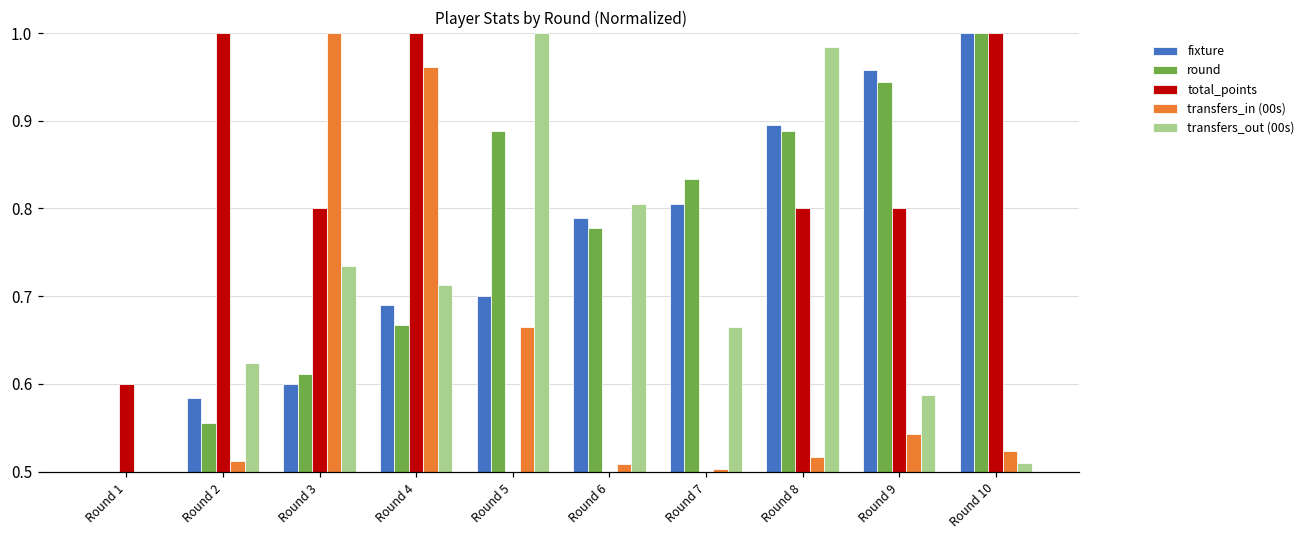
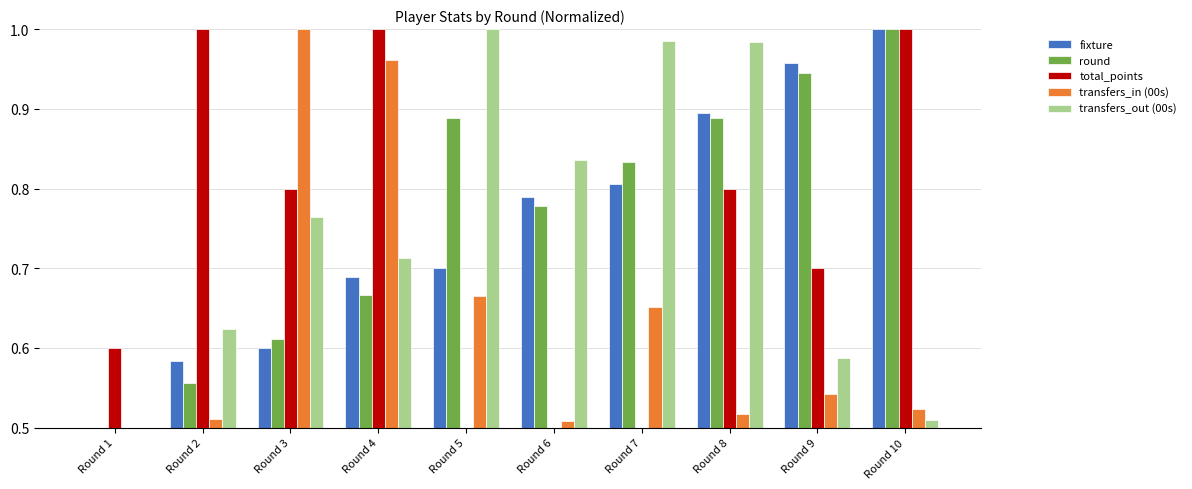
  {
    "fixture": {
      "Round 1": 0.50,
      "Round 2": 0.58,
      "Round 3": 0.60,
      "Round 4": 0.69,
      "Round 5": 0.70,
      "Round 6": 0.79,
      "Round 7": 0.81,
      "Round 8": 0.89,
      "Round 9": 0.96,
      "Round 10": 1.00
    },
    "round": {
      "Round 1": 0.50,
      "Round 2": 0.56,
      "Round 3": 0.61,
      "Round 4": 0.67,
      "Round 5": 0.89,
      "Round 6": 0.78,
      "Round 7": 0.83,
      "Round 8": 0.89,
      "Round 9": 0.94,
      "Round 10": 1.00
    },
    "total_points": {
      "Round 1": 0.60,
      "Round 2": 1.00,
      "Round 3": 0.80,
      "Round 4": 1.00,
      "Round 5": 0.50,
      "Round 6": 0.50,
      "Round 7": 0.50,
      "Round 8": 0.80,
-     "Round 9": 0.80,
+     "Round 9": 0.70,
      "Round 10": 1.00
    },
    "transfers_in (00s)": {
      "Round 1": 0.50,
      "Round 2": 0.51,
      "Round 3": 1.00,
      "Round 4": 0.96,
      "Round 5": 0.67,
      "Round 6": 0.51,
-     "Round 7": 0.50,
+     "Round 7": 0.65,
      "Round 8": 0.52,
      "Round 9": 0.54,
      "Round 10": 0.52
    },
    "transfers_out (00s)": {
      "Round 1": 0.50,
      "Round 2": 0.62,
-     "Round 3": 0.73,
+     "Round 3": 0.76,
      "Round 4": 0.71,
      "Round 5": 1.00,
-     "Round 6": 0.80,
-     "Round 7": 0.67,
+     "Round 6": 0.84,
+     "Round 7": 0.99,
      "Round 8": 0.98,
      "Round 9": 0.59,
      "Round 10": 0.51
    }
  }
